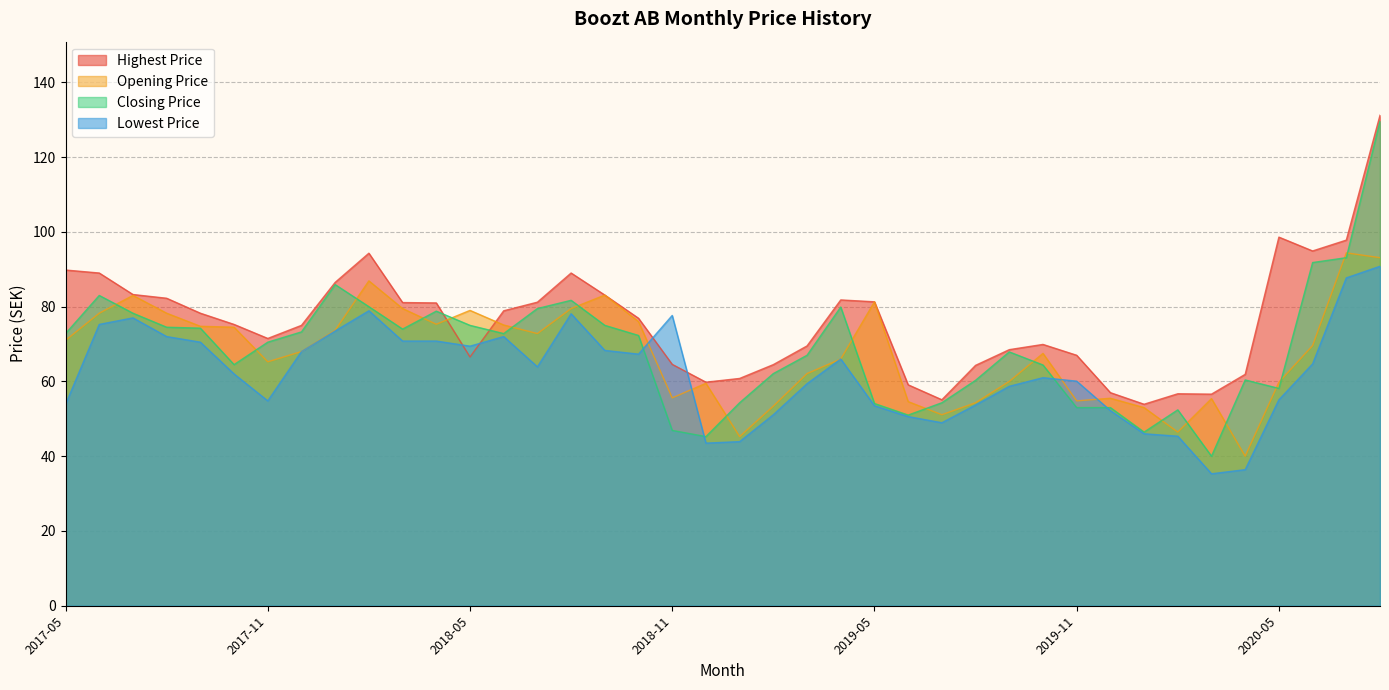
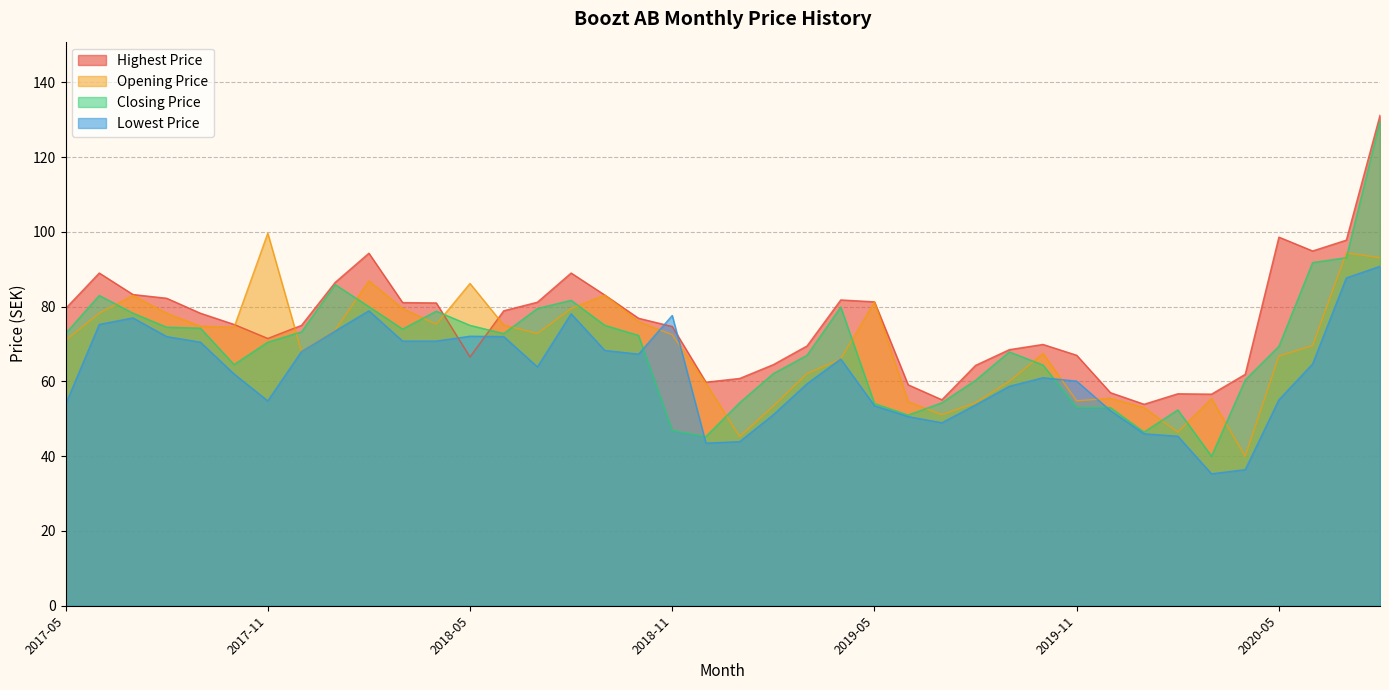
  {
    "Highest Price": {
-     "2017-05": 90,
+     "2017-05": 80,
      "2017-11": 72,
      "2018-05": 67,
-     "2018-11": 65,
+     "2018-11": 75,
      "2019-11": 67,
      "2020-05": 99
    },
    "Opening Price": {
      "2017-05": 71,
-     "2017-11": 65,
-     "2018-05": 79,
-     "2018-11": 56,
+     "2017-11": 100,
+     "2018-05": 86,
+     "2018-11": 73,
      "2019-11": 55,
-     "2020-05": 60
+     "2020-05": 67
    },
    "Closing Price": {
      "2017-05": 73,
      "2017-11": 71,
      "2018-05": 75,
      "2018-11": 47,
      "2019-11": 53,
-     "2020-05": 58
+     "2020-05": 69
    },
    "Lowest Price": {
      "2017-05": 54,
      "2017-11": 55,
-     "2018-05": 69,
+     "2018-05": 72,
      "2018-11": 78,
      "2019-11": 60,
      "2020-05": 55
    }
  }
